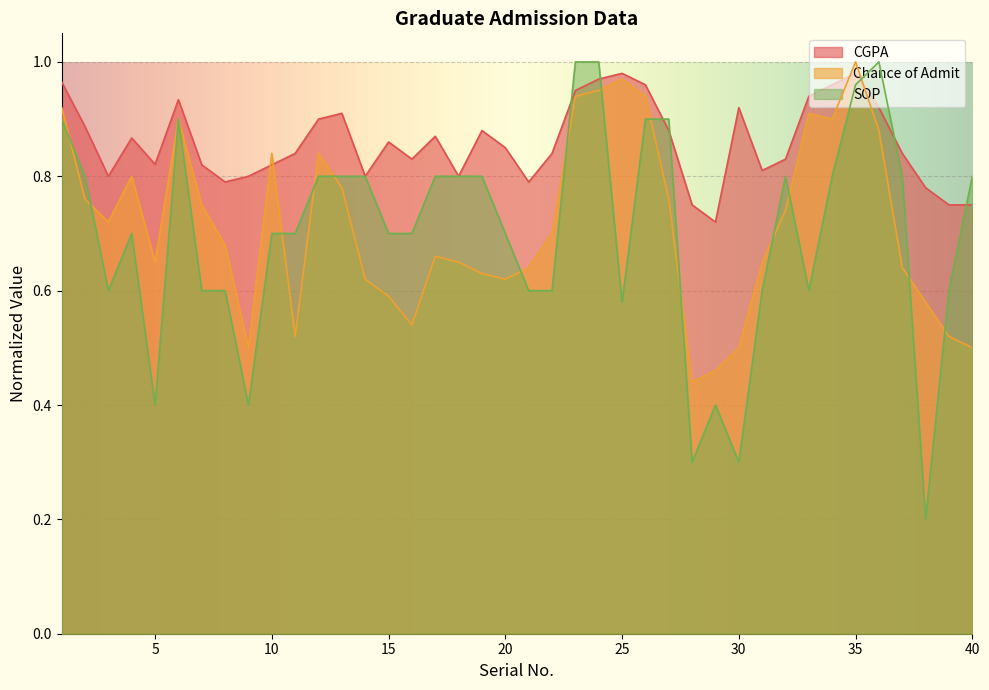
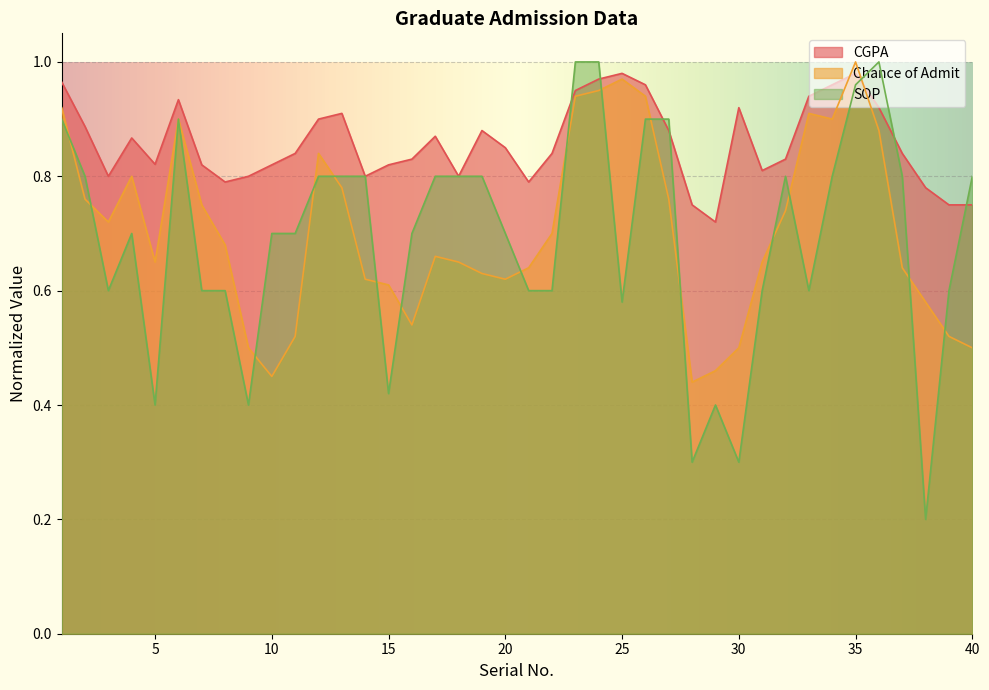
  {
    "CGPA": {
      "5": 0.82,
      "10": 0.82,
-     "15": 0.86,
+     "15": 0.82,
      "20": 0.85,
      "25": 0.98,
      "30": 0.92,
      "40": 0.75
    },
    "Chance of Admit": {
      "5": 0.65,
-     "10": 0.84,
-     "15": 0.59,
+     "10": 0.45,
+     "15": 0.61,
      "20": 0.62,
      "25": 0.97,
      "30": 0.50,
      "40": 0.50
    },
    "SOP": {
      "5": 0.40,
      "10": 0.70,
-     "15": 0.70,
+     "15": 0.42,
      "20": 0.70,
      "25": 0.58,
      "30": 0.30,
      "40": 0.80
    }
  }
